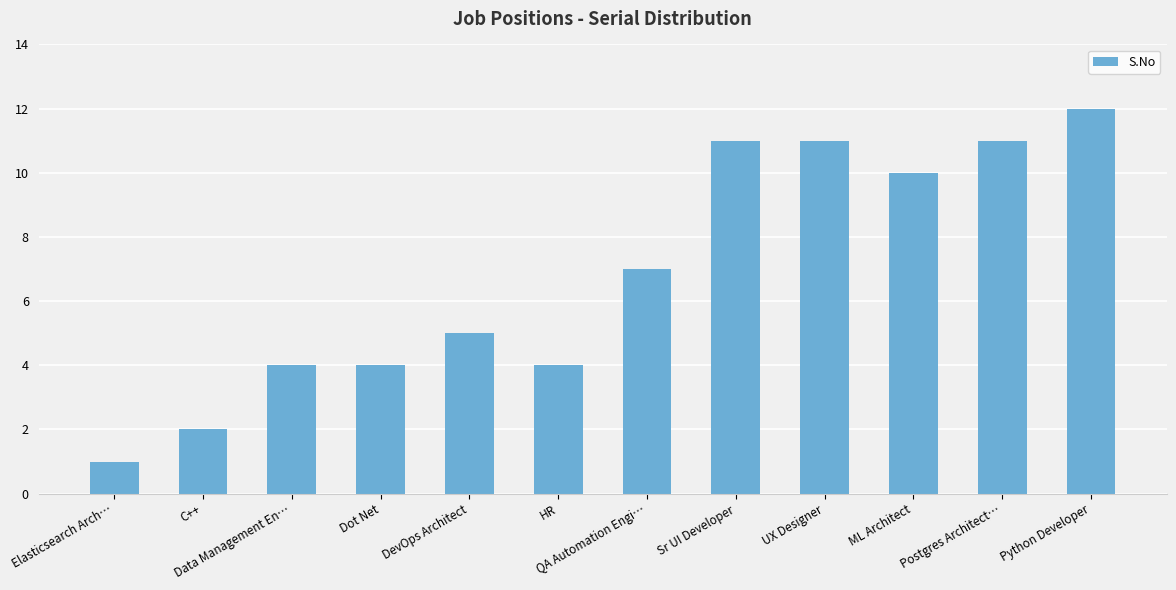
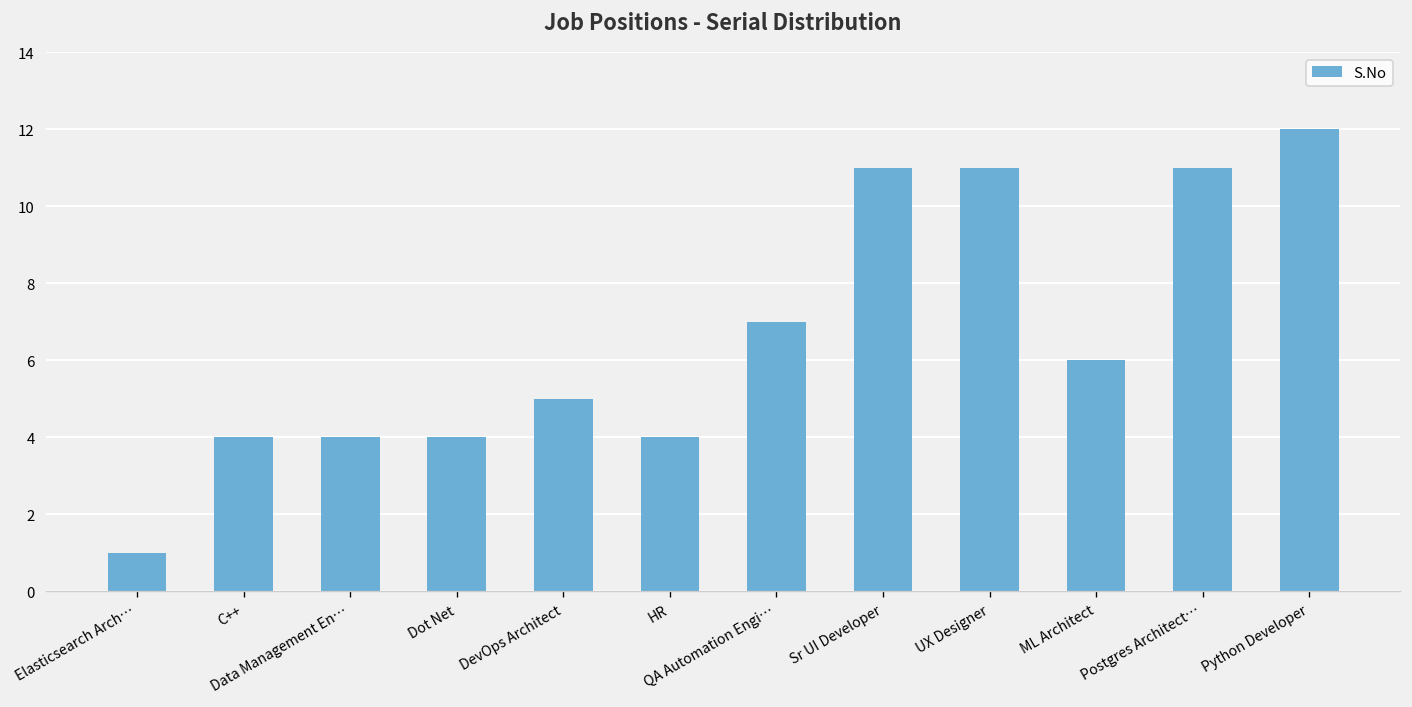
  {
    "Elasticsearch Arch…": 1,
-   "C++": 2,
+   "C++": 4,
    "Data Management En…": 4,
    "Dot Net": 4,
    "DevOps Architect": 5,
    "HR": 4,
    "QA Automation Engi…": 7,
    "Sr UI Developer": 11,
    "UX Designer": 11,
-   "ML Architect": 10,
+   "ML Architect": 6,
    "Postgres Architect…": 11,
    "Python Developer": 12
  }
